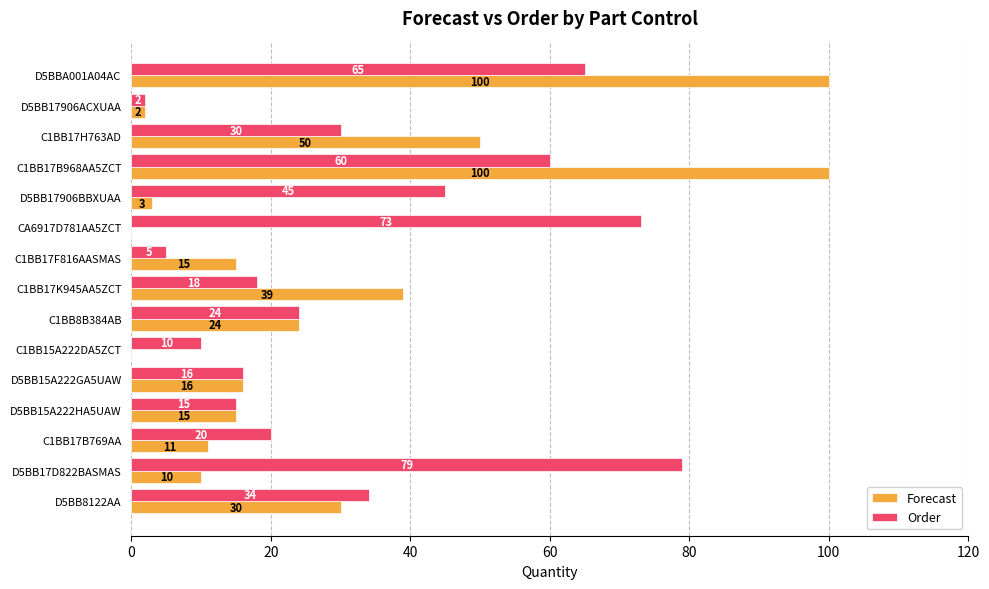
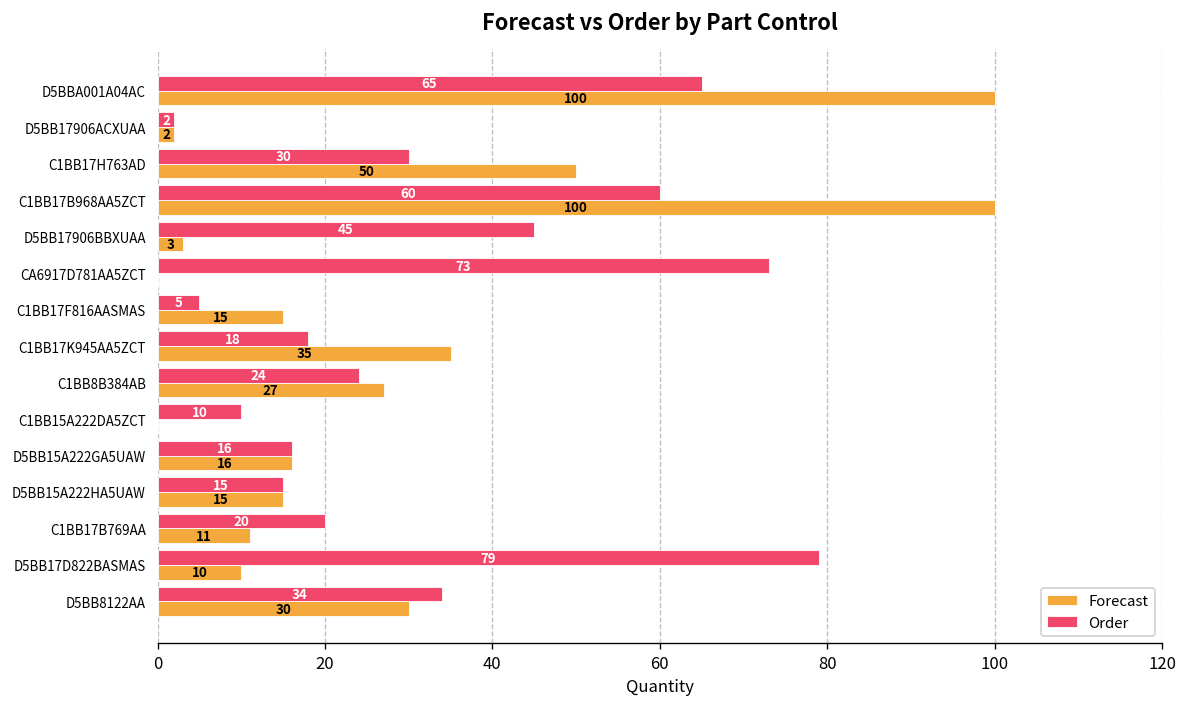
  {
    "Forecast": {
      "D5BBA001A04AC": 100,
      "D5BB17906ACXUAA": 2,
      "C1BB17H763AD": 50,
      "C1BB17B968AA5ZCT": 100,
      "D5BB17906BBXUAA": 3,
      "C1BB17F816AASMAS": 15,
-     "C1BB17K945AA5ZCT": 39,
-     "C1BB8B384AB": 24,
+     "C1BB17K945AA5ZCT": 35,
+     "C1BB8B384AB": 27,
      "D5BB15A222GA5UAW": 16,
      "D5BB15A222HA5UAW": 15,
      "C1BB17B769AA": 11,
      "D5BB17D822BASMAS": 10,
      "D5BB8122AA": 30
    },
    "Order": {
      "D5BBA001A04AC": 65,
      "D5BB17906ACXUAA": 2,
      "C1BB17H763AD": 30,
      "C1BB17B968AA5ZCT": 60,
      "D5BB17906BBXUAA": 45,
      "CA6917D781AA5ZCT": 73,
      "C1BB17F816AASMAS": 5,
      "C1BB17K945AA5ZCT": 18,
      "C1BB8B384AB": 24,
      "C1BB15A222DA5ZCT": 10,
      "D5BB15A222GA5UAW": 16,
      "D5BB15A222HA5UAW": 15,
      "C1BB17B769AA": 20,
      "D5BB17D822BASMAS": 79,
      "D5BB8122AA": 34
    }
  }
